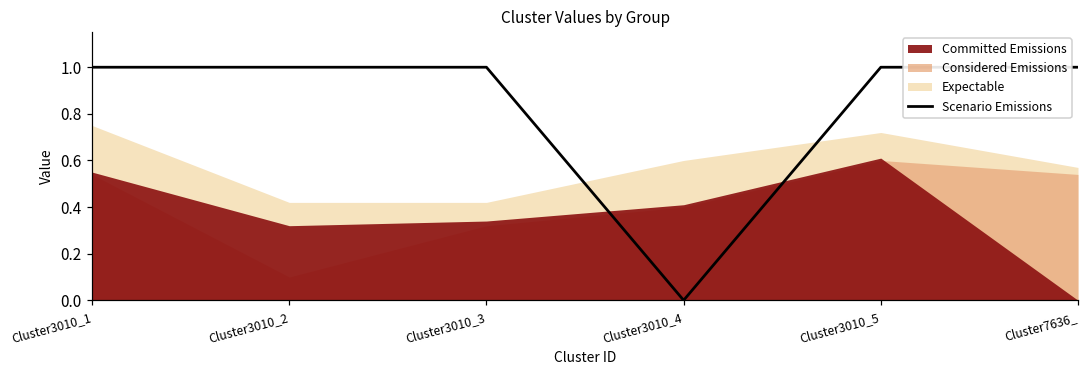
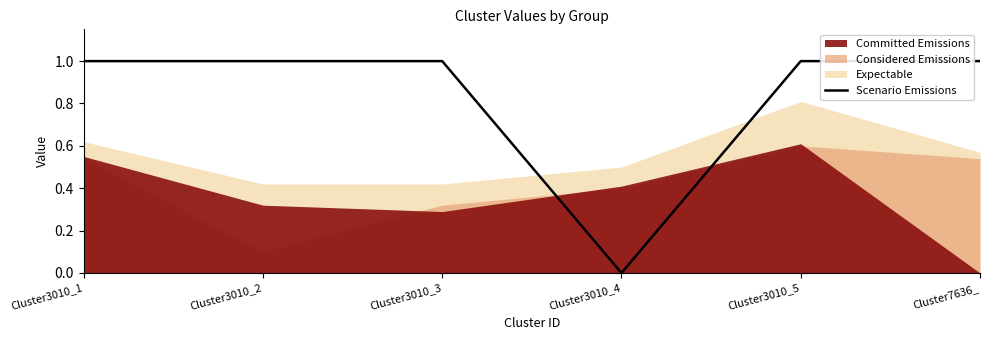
  {
    "Expectable": {
-     "Cluster3010_1": 0.75,
+     "Cluster3010_1": 0.62,
      "Cluster3010_2": 0.42,
      "Cluster3010_3": 0.42,
-     "Cluster3010_4": 0.6,
-     "Cluster3010_5": 0.72,
+     "Cluster3010_4": 0.5,
+     "Cluster3010_5": 0.81,
      "Cluster7636_": 0.57
    },
    "Scenario Emissions": {
      "Cluster3010_1": 1.00,
      "Cluster3010_2": 1.00,
      "Cluster3010_3": 1.00,
      "Cluster3010_4": 0.00,
      "Cluster3010_5": 1.00,
      "Cluster7636_": 1.00
    },
    "Considered Emissions": {
      "Cluster3010_2": 0.10,
      "Cluster3010_3": 0.32,
      "Cluster7636_": 0.54
    },
    "Committed Emissions": {
      "Cluster3010_2": 0.32,
-     "Cluster3010_3": 0.34,
+     "Cluster3010_3": 0.29,
      "Cluster7636_": 0.00
    }
  }
